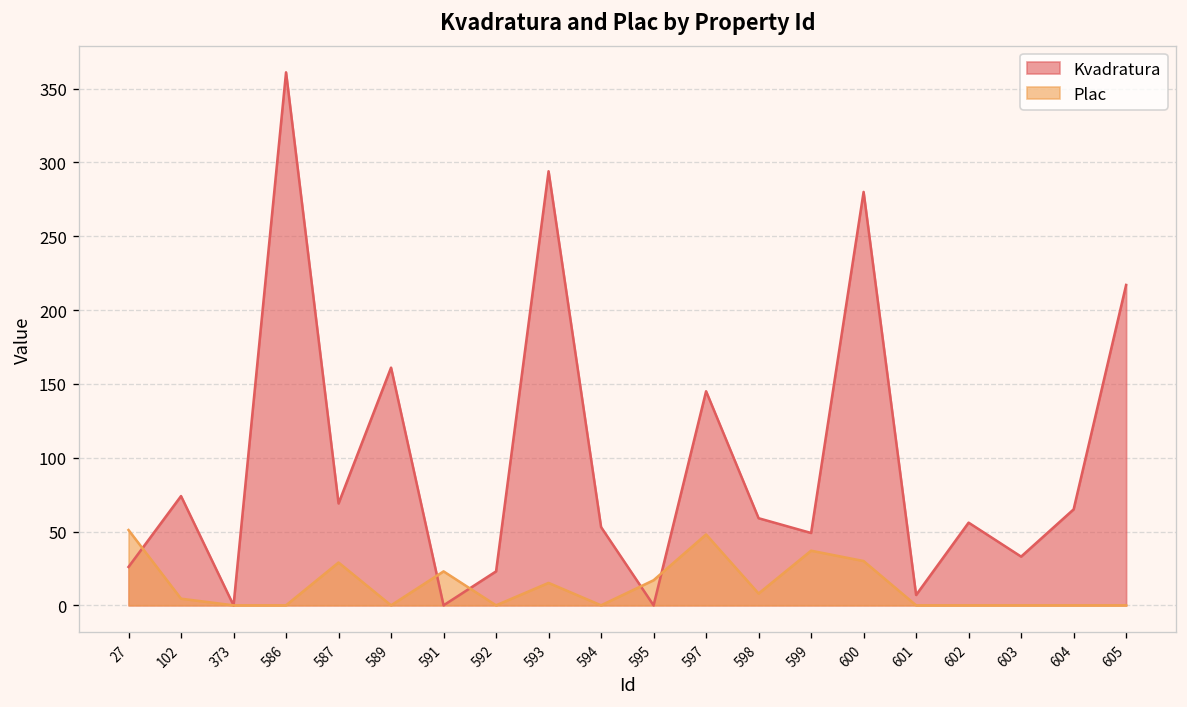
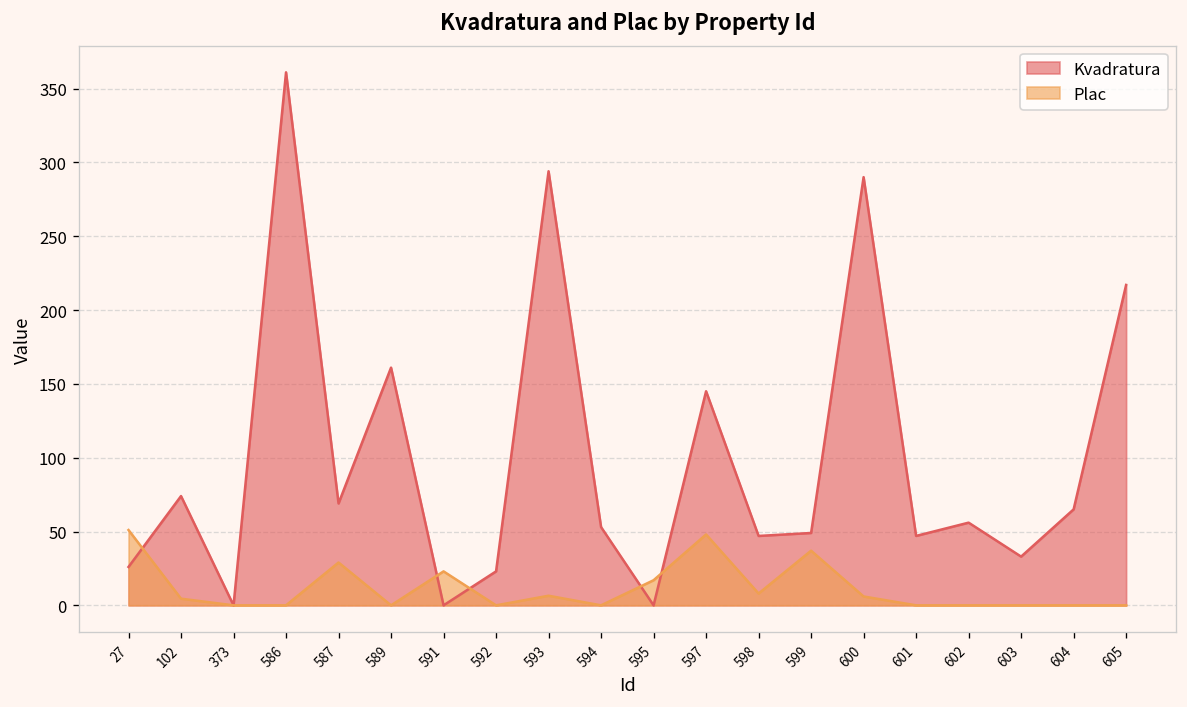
  {
    "Kvadratura": {
      "27": 26,
      "102": 74,
      "586": 361,
      "587": 69,
      "589": 161,
      "591": 0,
      "592": 23,
      "593": 294,
      "594": 53,
      "595": 0,
      "597": 145,
-     "598": 59,
+     "598": 47,
      "599": 49,
-     "600": 280,
-     "601": 7,
+     "600": 290,
+     "601": 47,
      "602": 56,
      "603": 33,
      "604": 65,
      "605": 217
    },
    "Plac": {
      "27": 51,
      "102": 5,
      "586": 0,
      "587": 29,
      "589": 0,
      "591": 23,
      "592": 0,
-     "593": 15,
+     "593": 7,
      "594": 0,
      "595": 17,
      "597": 48,
      "598": 8,
      "599": 37,
-     "600": 30,
+     "600": 6,
      "601": 0,
      "602": 0,
      "603": 0,
      "604": 0,
      "605": 0
    }
  }
